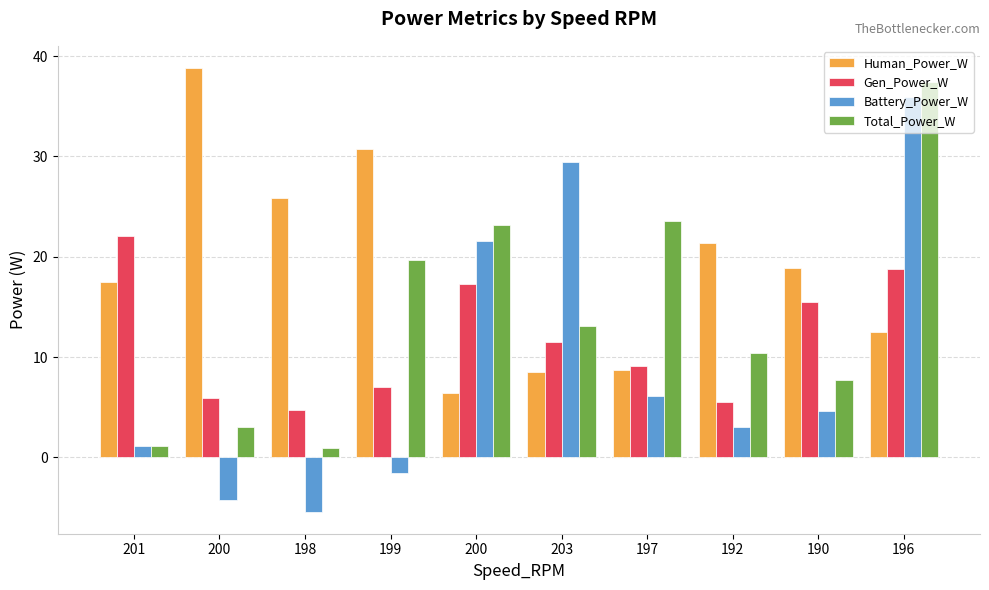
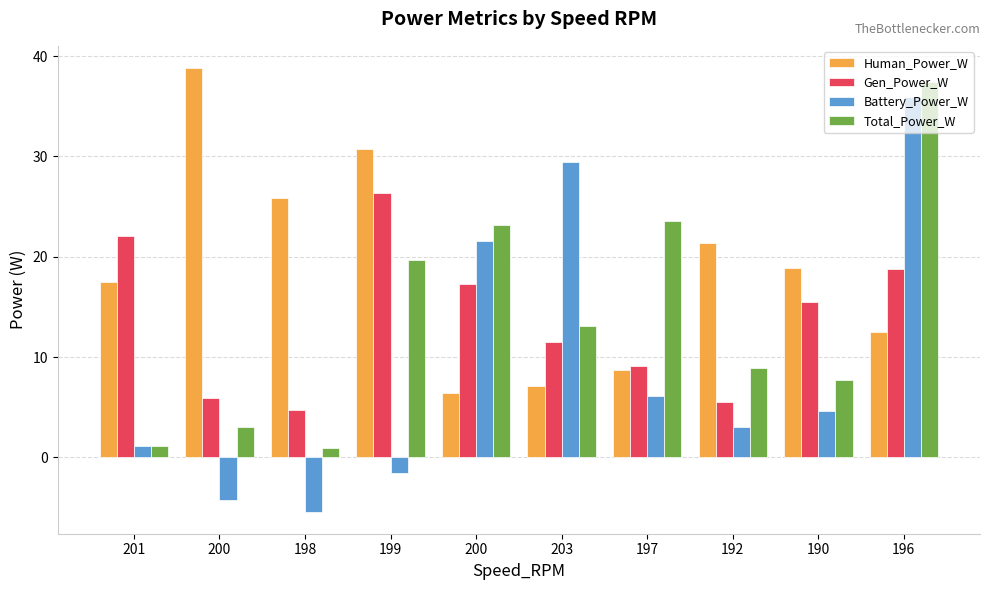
  {
    "Human_Power_W": {
      "201": 17.5,
      "198": 25.8,
      "199": 30.7,
-     "203": 8.5,
+     "203": 7.2,
      "197": 8.7,
      "192": 21.4,
      "190": 18.9,
      "196": 12.5
    },
    "Gen_Power_W": {
      "201": 22.0,
      "198": 4.7,
-     "199": 7.1,
+     "199": 26.3,
      "203": 11.5,
      "197": 9.1,
      "192": 5.5,
      "190": 15.5,
      "196": 18.8
    },
    "Battery_Power_W": {
      "201": 1.2,
      "198": -5.4,
      "199": -1.5,
      "203": 29.4,
      "197": 6.2,
      "192": 3.1,
      "190": 4.6
    },
    "Total_Power_W": {
      "201": 1.2,
      "198": 1.0,
      "199": 19.7,
      "203": 13.1,
      "197": 23.6,
-     "192": 10.4,
+     "192": 8.9,
      "190": 7.7
    }
  }
